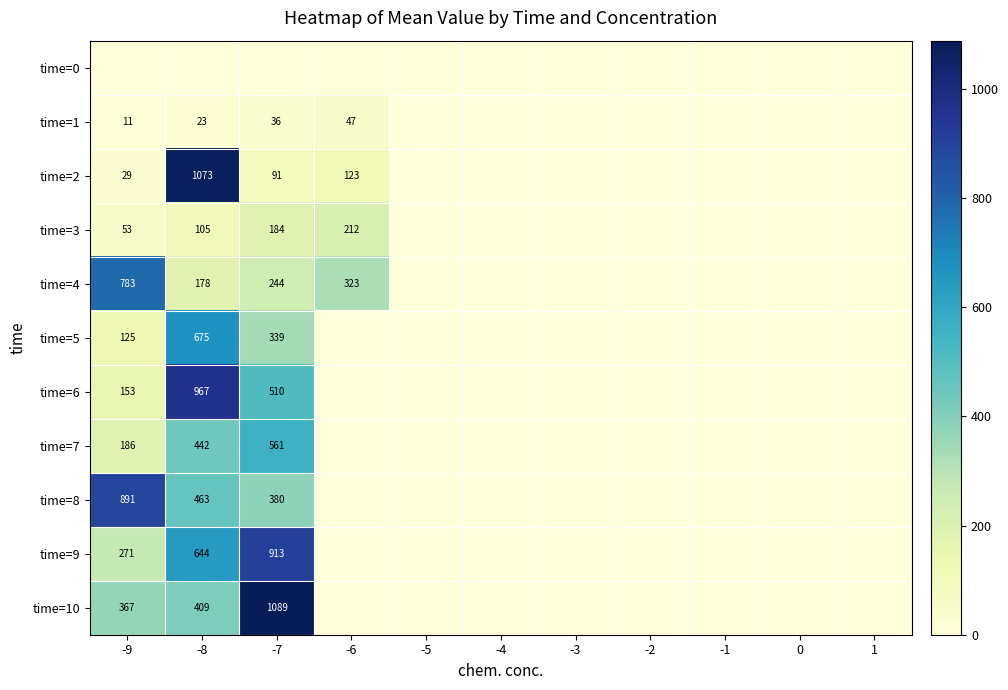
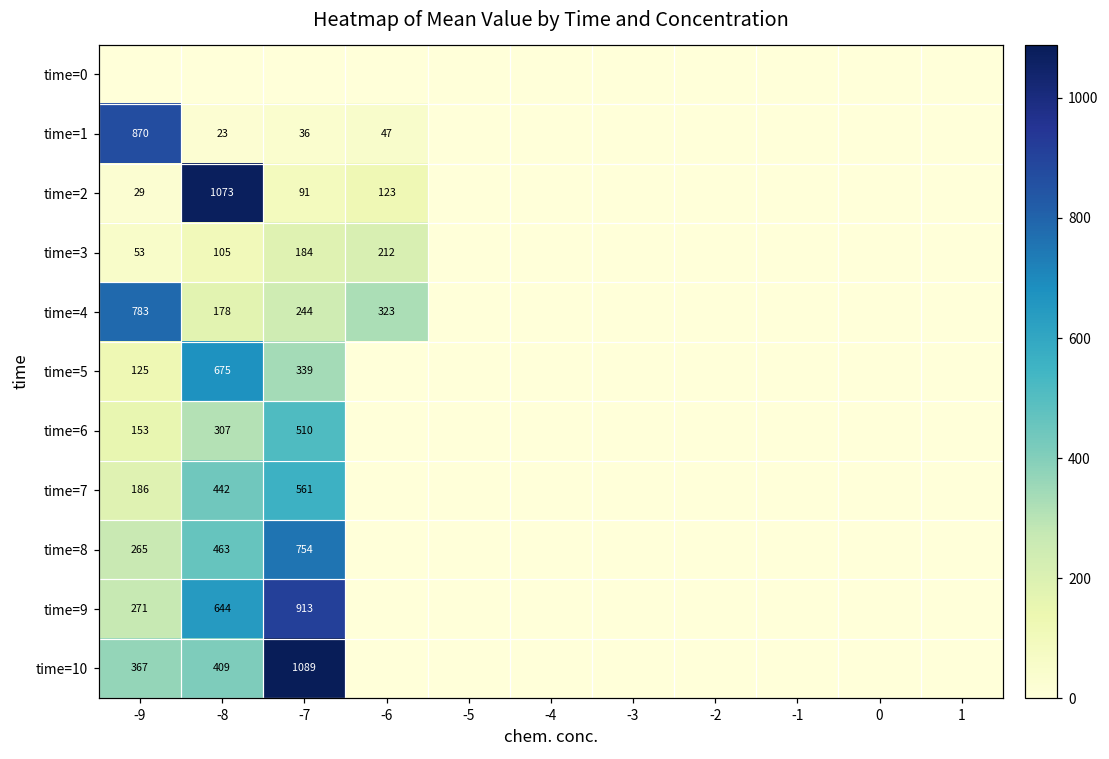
  {
    "time=1": {
-     "-9": 11,
+     "-9": 870,
      "-8": 23,
      "-7": 36,
      "-6": 47
    },
    "time=2": {
      "-9": 29,
      "-8": 1073,
      "-7": 91,
      "-6": 123
    },
    "time=3": {
      "-9": 53,
      "-8": 105,
      "-7": 184,
      "-6": 212
    },
    "time=4": {
      "-9": 783,
      "-8": 178,
      "-7": 244,
      "-6": 323
    },
    "time=5": {
      "-9": 125,
      "-8": 675,
      "-7": 339
    },
    "time=6": {
      "-9": 153,
-     "-8": 967,
+     "-8": 307,
      "-7": 510
    },
    "time=7": {
      "-9": 186,
      "-8": 442,
      "-7": 561
    },
    "time=8": {
-     "-9": 891,
+     "-9": 265,
      "-8": 463,
-     "-7": 380
+     "-7": 754
    },
    "time=9": {
      "-9": 271,
      "-8": 644,
      "-7": 913
    },
    "time=10": {
      "-9": 367,
      "-8": 409,
      "-7": 1089
    }
  }
